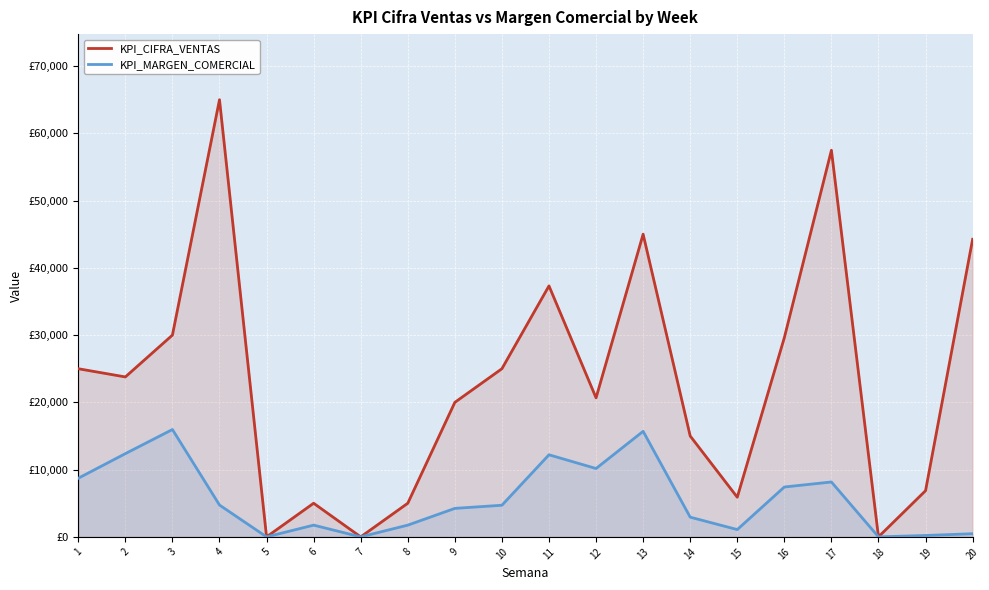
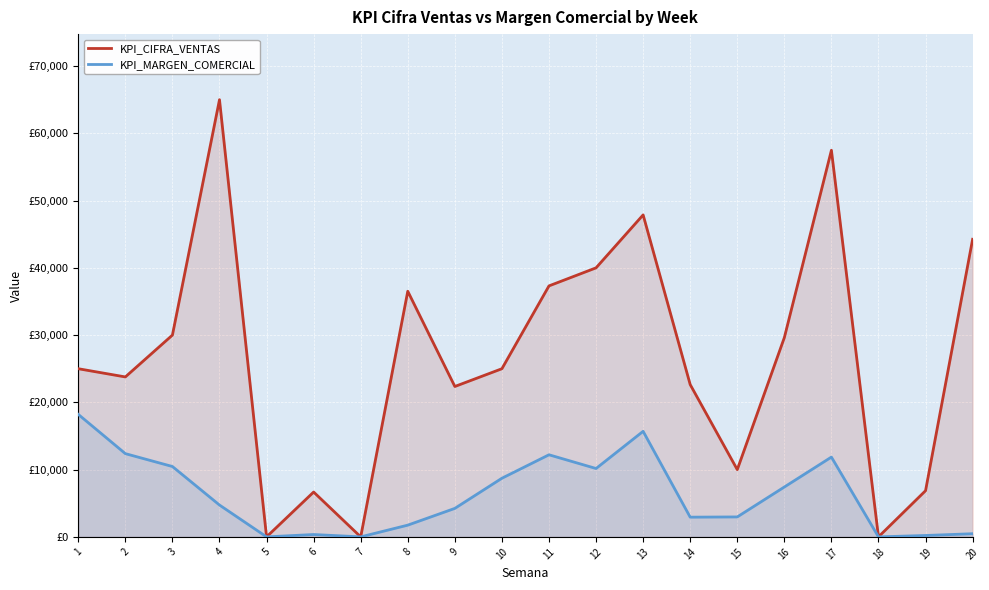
  {
    "KPI_CIFRA_VENTAS": {
      "1": "£25,000",
      "2": "£24,000",
      "3": "£30,000",
      "4": "£65,000",
-     "6": "£5,000",
-     "8": "£5,000",
-     "9": "£20,000",
+     "6": "£7,000",
+     "8": "£37,000",
+     "9": "£22,000",
      "10": "£25,000",
      "11": "£37,000",
-     "12": "£21,000",
-     "13": "£45,000",
-     "14": "£15,000",
-     "15": "£6,000",
+     "12": "£40,000",
+     "13": "£48,000",
+     "14": "£23,000",
+     "15": "£10,000",
      "16": "£30,000",
      "17": "£57,000",
      "19": "£7,000",
      "20": "£44,000"
    },
    "KPI_MARGEN_COMERCIAL": {
-     "1": "£9,000",
+     "1": "£18,000",
      "2": "£12,000",
-     "3": "£16,000",
+     "3": "£10,000",
      "4": "£5,000",
-     "6": "£2,000",
+     "6": "£0",
      "8": "£2,000",
      "9": "£4,000",
-     "10": "£5,000",
+     "10": "£9,000",
      "11": "£12,000",
      "12": "£10,000",
      "13": "£16,000",
      "14": "£3,000",
-     "15": "£1,000",
+     "15": "£3,000",
      "16": "£7,000",
-     "17": "£8,000",
+     "17": "£12,000",
      "19": "£0",
      "20": "£0"
    }
  }
